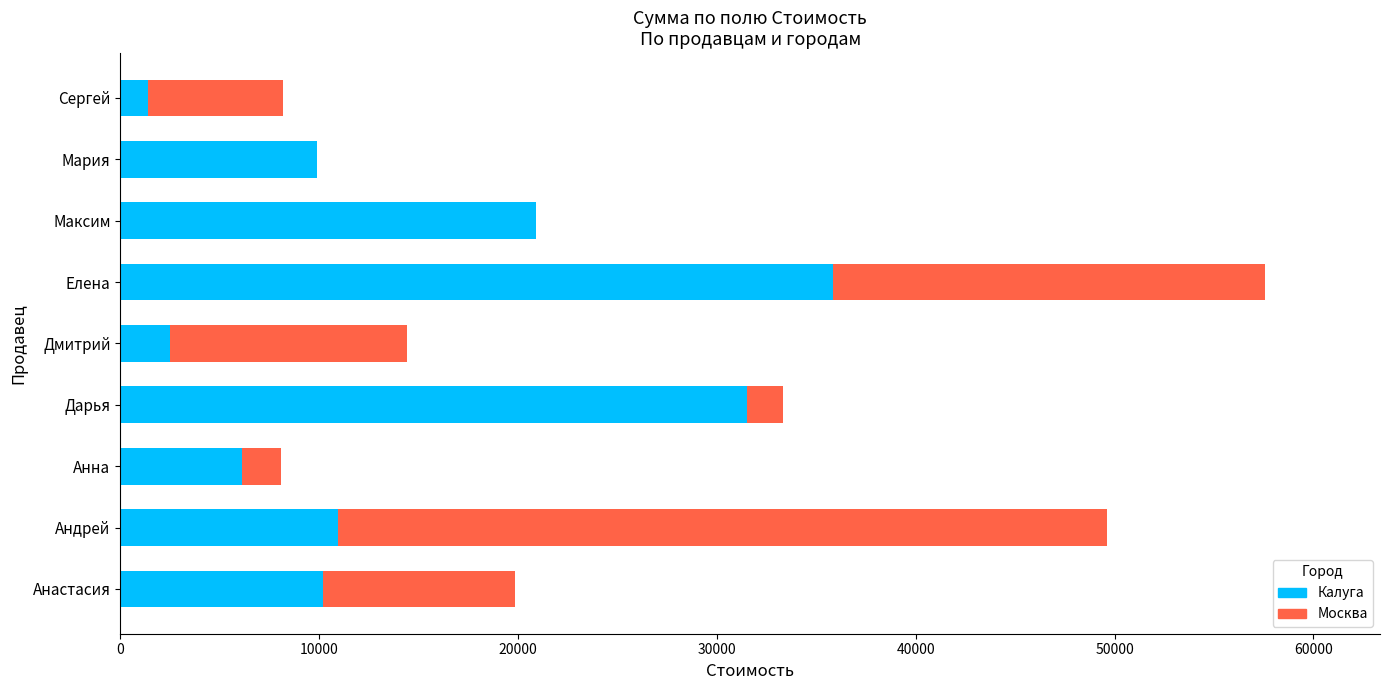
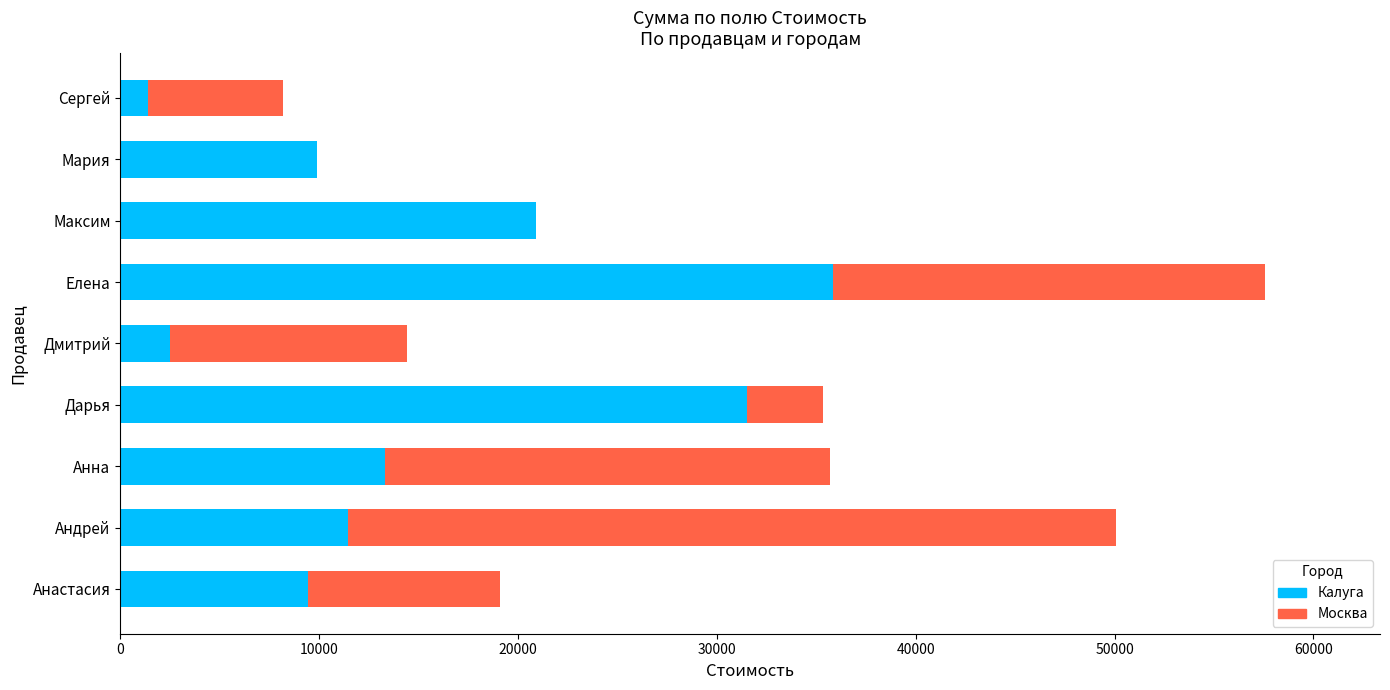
  {
    "Калуга": {
      "Сергей": 1400,
      "Мария": 9900,
      "Максим": 20900,
      "Елена": 35800,
      "Дмитрий": 2500,
      "Дарья": 31500,
-     "Анна": 6100,
-     "Андрей": 11000,
-     "Анастасия": 10200
+     "Анна": 13300,
+     "Андрей": 11400,
+     "Анастасия": 9400
    },
    "Москва": {
      "Сергей": 6800,
      "Мария": 0,
      "Максим": 0,
      "Елена": 21800,
      "Дмитрий": 11900,
-     "Дарья": 1800,
-     "Анна": 2000,
+     "Дарья": 3800,
+     "Анна": 22400,
      "Андрей": 38600,
      "Анастасия": 9700
    }
  }
